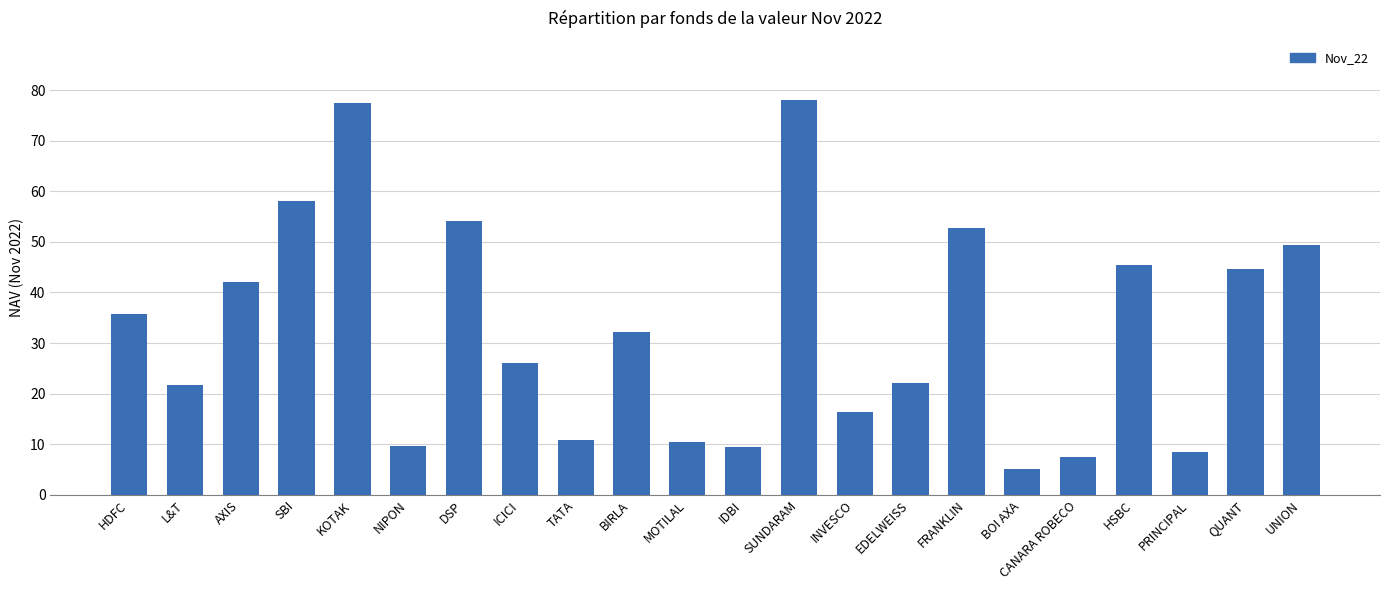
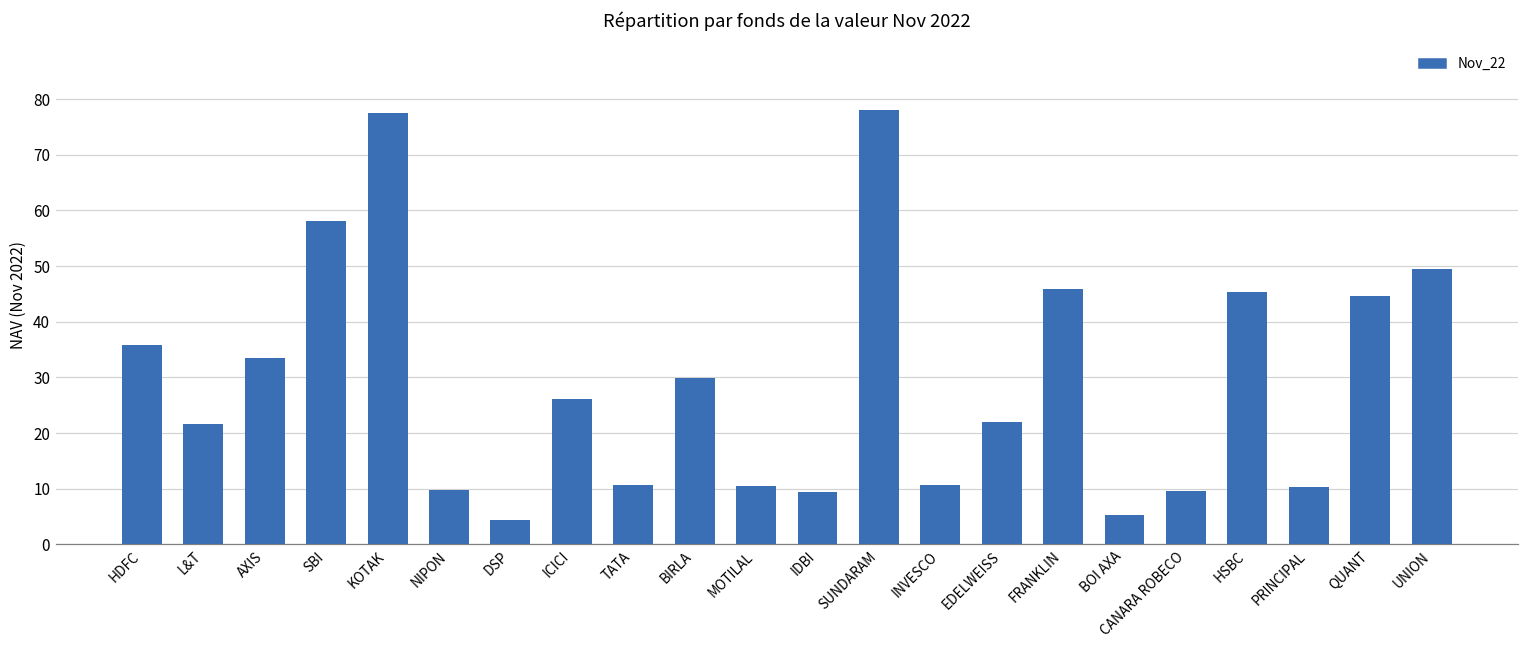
  {
    "HDFC": 36,
    "L&T": 22,
-   "AXIS": 42,
+   "AXIS": 34,
    "SBI": 58,
    "KOTAK": 77,
    "NIPON": 10,
-   "DSP": 54,
+   "DSP": 4,
    "ICICI": 26,
    "TATA": 11,
-   "BIRLA": 32,
+   "BIRLA": 30,
    "MOTILAL": 11,
    "IDBI": 9,
    "SUNDARAM": 78,
-   "INVESCO": 16,
+   "INVESCO": 11,
    "EDELWEISS": 22,
-   "FRANKLIN": 53,
+   "FRANKLIN": 46,
    "BOI AXA": 5,
-   "CANARA ROBECO": 7,
+   "CANARA ROBECO": 10,
    "HSBC": 45,
-   "PRINCIPAL": 8,
+   "PRINCIPAL": 10,
    "QUANT": 45,
    "UNION": 49
  }
